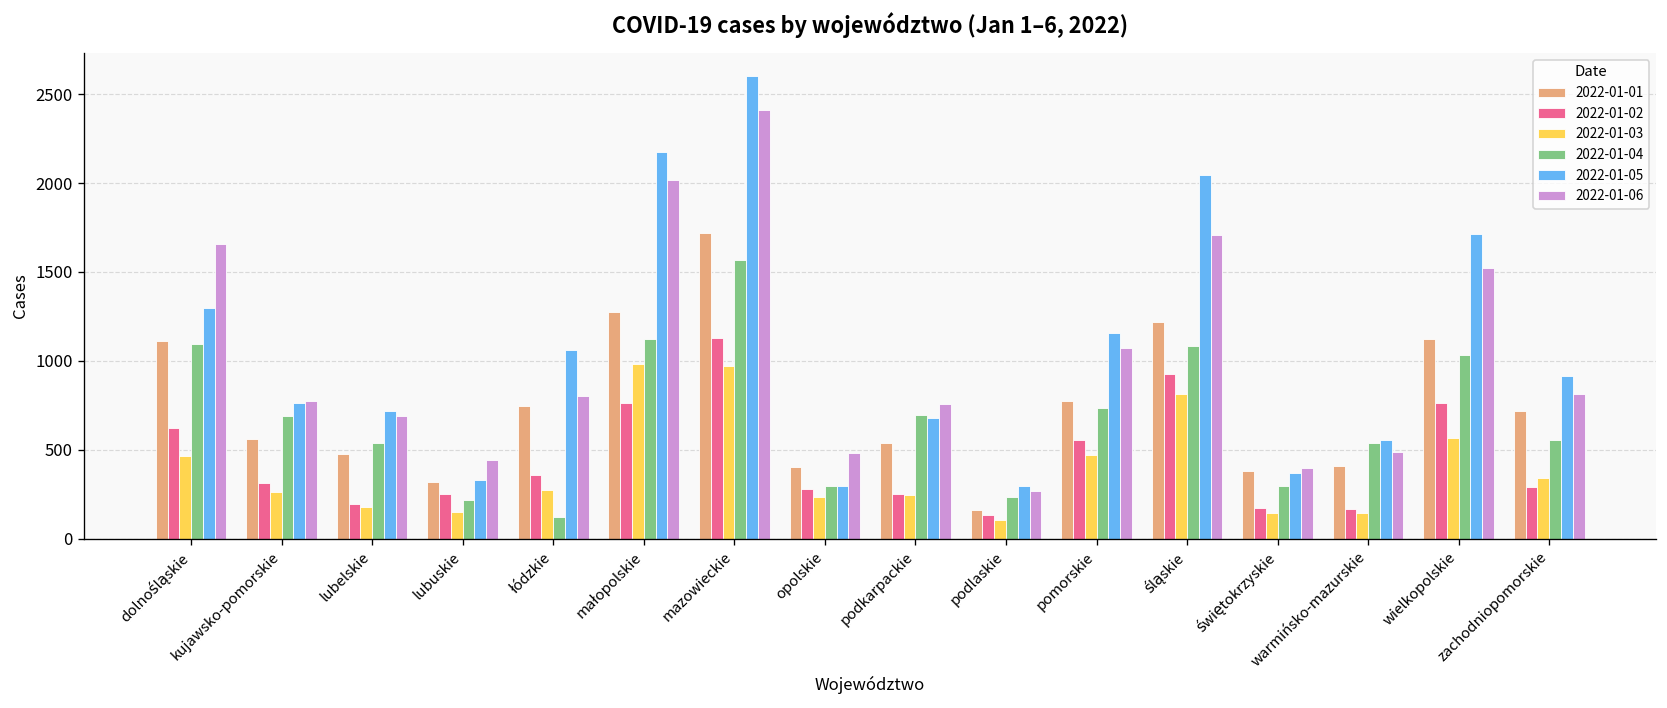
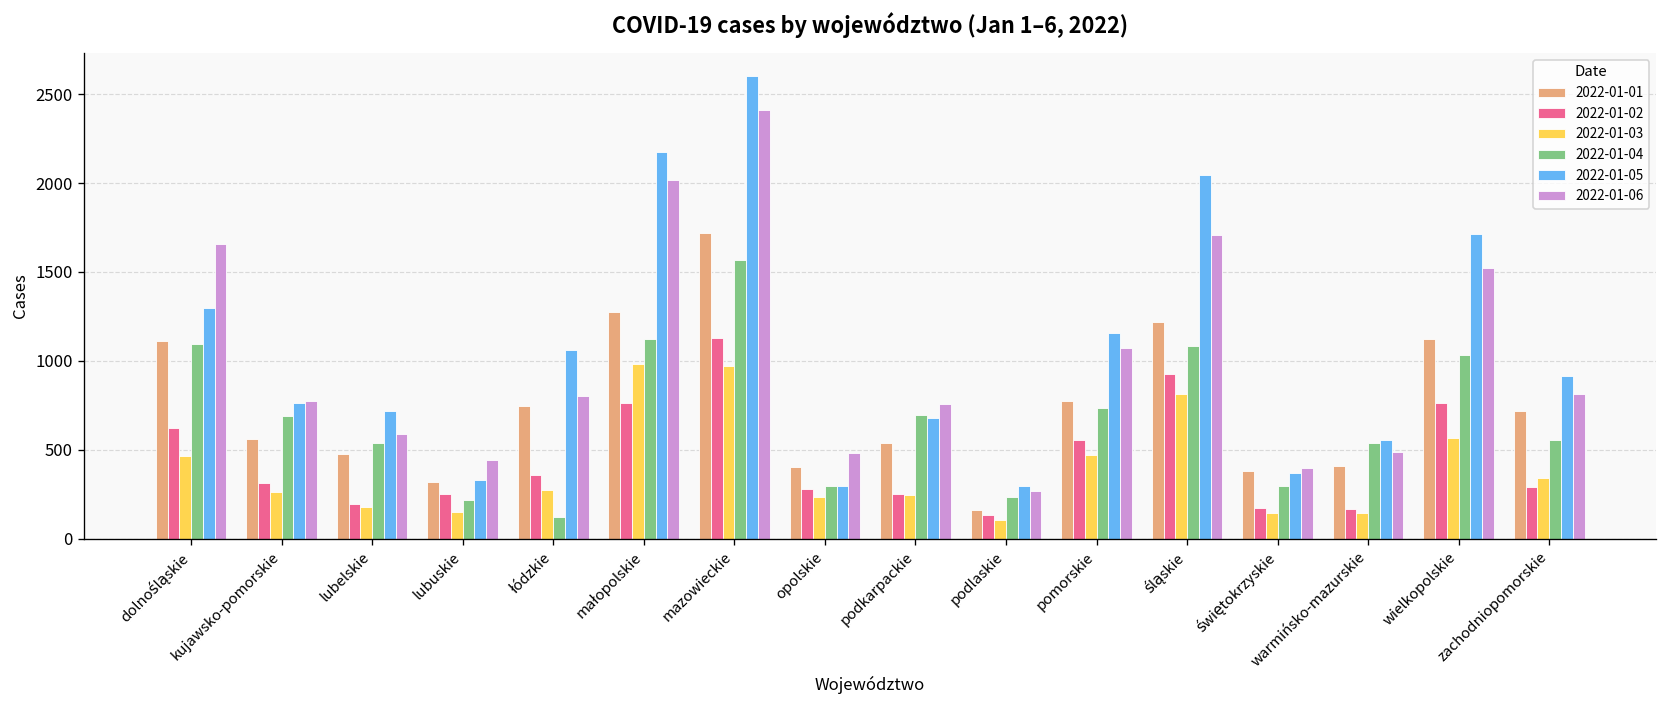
  {
    "2022-01-01": {
      "dolnośląskie": 1110,
      "kujawsko-pomorskie": 560,
      "lubelskie": 480,
      "lubuskie": 320,
      "łódzkie": 750,
      "małopolskie": 1280,
      "mazowieckie": 1720,
      "opolskie": 410,
      "podkarpackie": 540,
      "podlaskie": 160,
      "pomorskie": 780,
      "śląskie": 1220,
      "świętokrzyskie": 380,
      "warmińsko-mazurskie": 410,
      "wielkopolskie": 1120,
      "zachodniopomorskie": 720
    },
    "2022-01-02": {
      "dolnośląskie": 620,
      "kujawsko-pomorskie": 310,
      "lubelskie": 200,
      "lubuskie": 250,
      "łódzkie": 360,
      "małopolskie": 760,
      "mazowieckie": 1130,
      "opolskie": 280,
      "podkarpackie": 250,
      "podlaskie": 130,
      "pomorskie": 560,
      "śląskie": 930,
      "świętokrzyskie": 170,
      "warmińsko-mazurskie": 170,
      "wielkopolskie": 770,
      "zachodniopomorskie": 290
    },
    "2022-01-03": {
      "dolnośląskie": 470,
      "kujawsko-pomorskie": 260,
      "lubelskie": 180,
      "lubuskie": 150,
      "łódzkie": 270,
      "małopolskie": 980,
      "mazowieckie": 970,
      "opolskie": 230,
      "podkarpackie": 250,
      "podlaskie": 100,
      "pomorskie": 470,
      "śląskie": 820,
      "świętokrzyskie": 150,
      "warmińsko-mazurskie": 150,
      "wielkopolskie": 560,
      "zachodniopomorskie": 340
    },
    "2022-01-04": {
      "dolnośląskie": 1100,
      "kujawsko-pomorskie": 690,
      "lubelskie": 540,
      "lubuskie": 220,
      "łódzkie": 120,
      "małopolskie": 1120,
      "mazowieckie": 1570,
      "opolskie": 300,
      "podkarpackie": 700,
      "podlaskie": 230,
      "pomorskie": 740,
      "śląskie": 1090,
      "świętokrzyskie": 300,
      "warmińsko-mazurskie": 540,
      "wielkopolskie": 1030,
      "zachodniopomorskie": 550
    },
    "2022-01-05": {
      "dolnośląskie": 1300,
      "kujawsko-pomorskie": 770,
      "lubelskie": 720,
      "lubuskie": 330,
      "łódzkie": 1060,
      "małopolskie": 2170,
      "mazowieckie": 2600,
      "opolskie": 290,
      "podkarpackie": 680,
      "podlaskie": 300,
      "pomorskie": 1160,
      "śląskie": 2050,
      "świętokrzyskie": 370,
      "warmińsko-mazurskie": 550,
      "wielkopolskie": 1710,
      "zachodniopomorskie": 910
    },
    "2022-01-06": {
      "dolnośląskie": 1660,
      "kujawsko-pomorskie": 780,
-     "lubelskie": 690,
+     "lubelskie": 590,
      "lubuskie": 440,
      "łódzkie": 800,
      "małopolskie": 2020,
      "mazowieckie": 2410,
      "opolskie": 480,
      "podkarpackie": 760,
      "podlaskie": 270,
      "pomorskie": 1080,
      "śląskie": 1710,
      "świętokrzyskie": 400,
      "warmińsko-mazurskie": 490,
      "wielkopolskie": 1520,
      "zachodniopomorskie": 810
    }
  }
